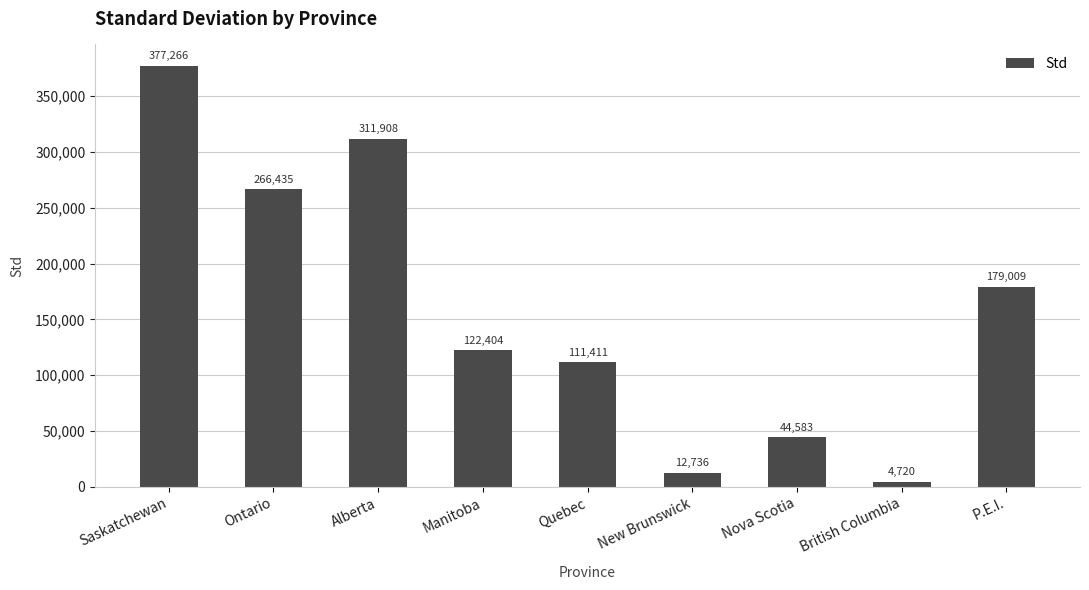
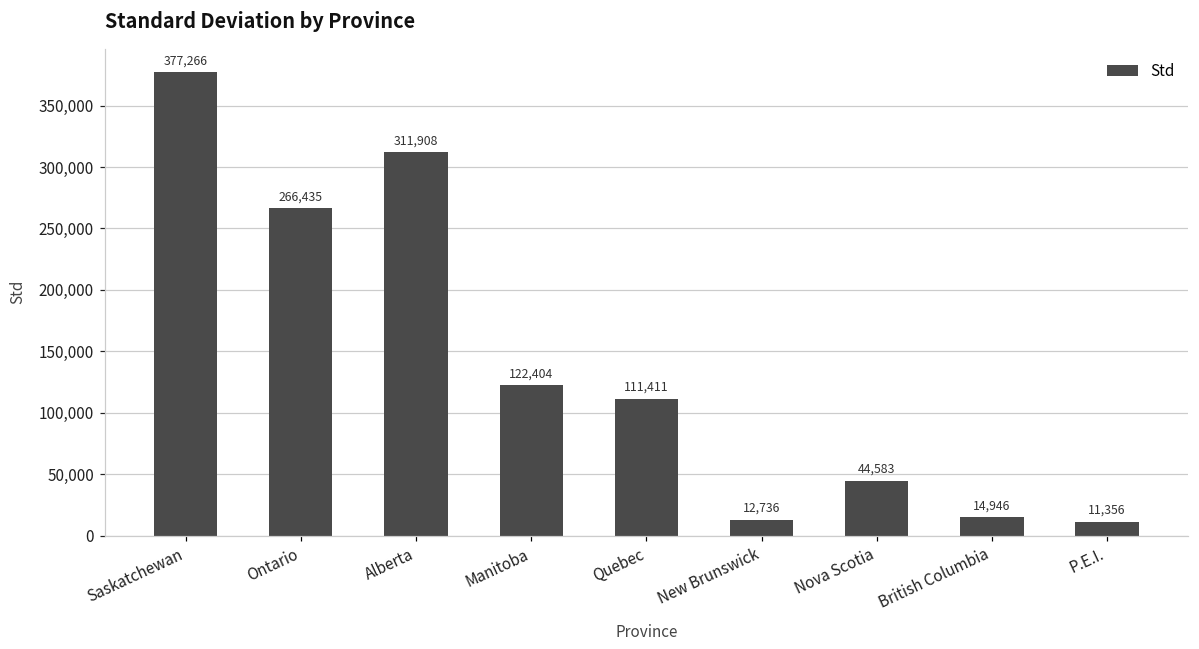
  {
    "Saskatchewan": "377,266",
    "Ontario": "266,435",
    "Alberta": "311,908",
    "Manitoba": "122,404",
    "Quebec": "111,411",
    "New Brunswick": "12,736",
    "Nova Scotia": "44,583",
-   "British Columbia": "4,720",
-   "P.E.I.": "179,009"
+   "British Columbia": "14,946",
+   "P.E.I.": "11,356"
  }
